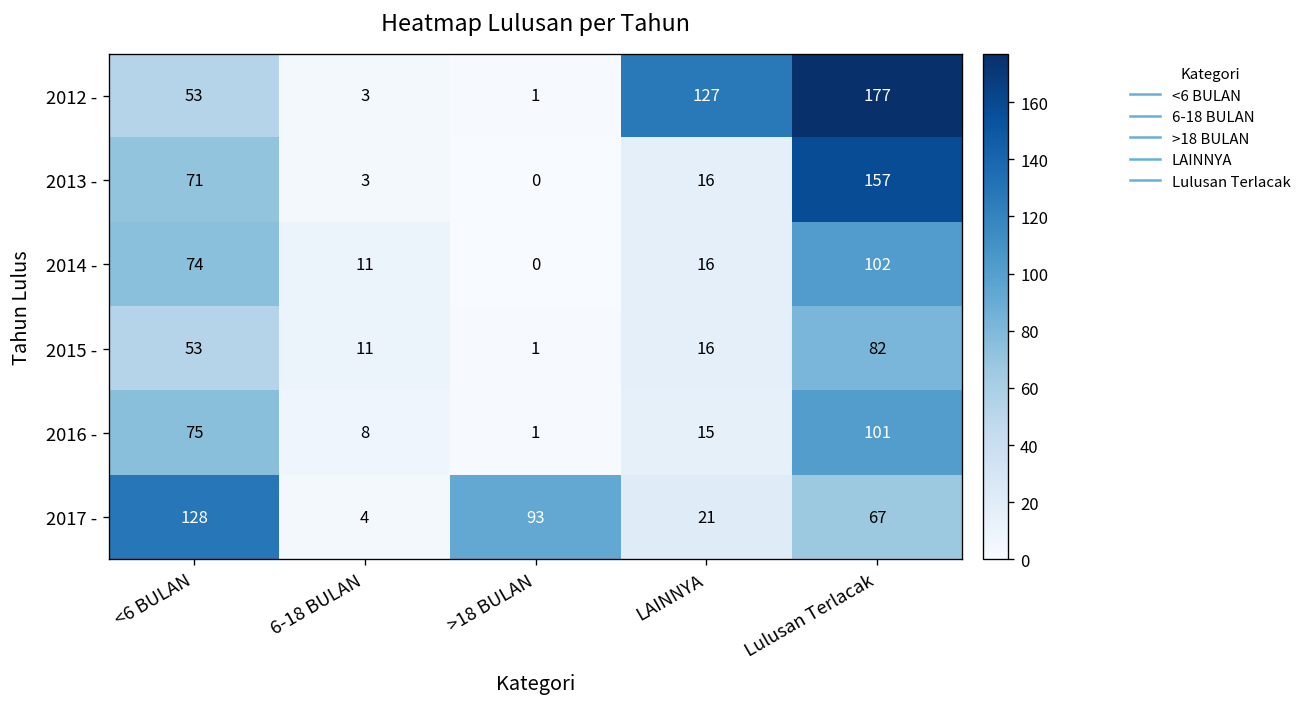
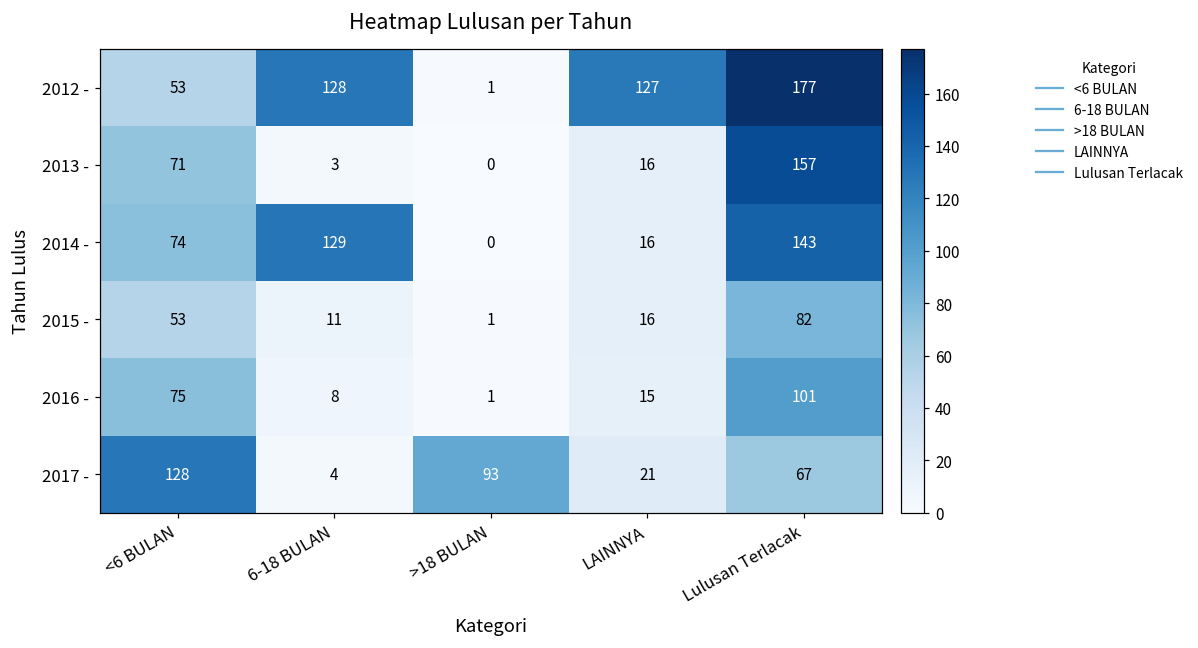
  {
    "2012 -": {
      "<6 BULAN": 53,
-     "6-18 BULAN": 3,
+     "6-18 BULAN": 128,
      ">18 BULAN": 1,
      "LAINNYA": 127,
      "Lulusan Terlacak": 177
    },
    "2013 -": {
      "<6 BULAN": 71,
      "6-18 BULAN": 3,
      ">18 BULAN": 0,
      "LAINNYA": 16,
      "Lulusan Terlacak": 157
    },
    "2014 -": {
      "<6 BULAN": 74,
-     "6-18 BULAN": 11,
+     "6-18 BULAN": 129,
      ">18 BULAN": 0,
      "LAINNYA": 16,
-     "Lulusan Terlacak": 102
+     "Lulusan Terlacak": 143
    },
    "2015 -": {
      "<6 BULAN": 53,
      "6-18 BULAN": 11,
      ">18 BULAN": 1,
      "LAINNYA": 16,
      "Lulusan Terlacak": 82
    },
    "2016 -": {
      "<6 BULAN": 75,
      "6-18 BULAN": 8,
      ">18 BULAN": 1,
      "LAINNYA": 15,
      "Lulusan Terlacak": 101
    },
    "2017 -": {
      "<6 BULAN": 128,
      "6-18 BULAN": 4,
      ">18 BULAN": 93,
      "LAINNYA": 21,
      "Lulusan Terlacak": 67
    }
  }
